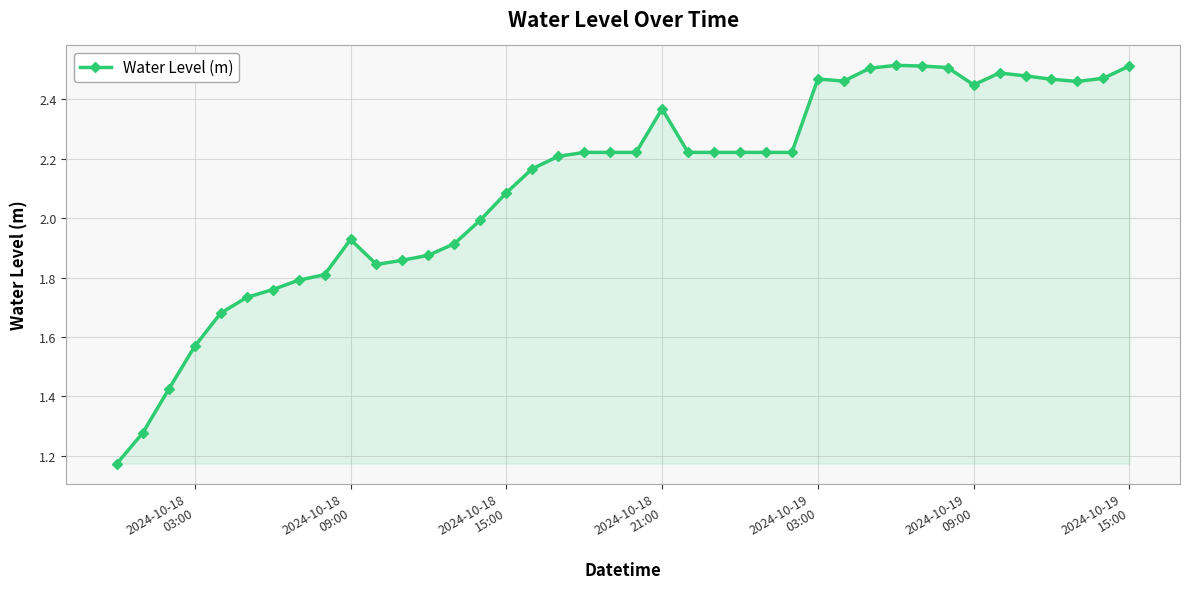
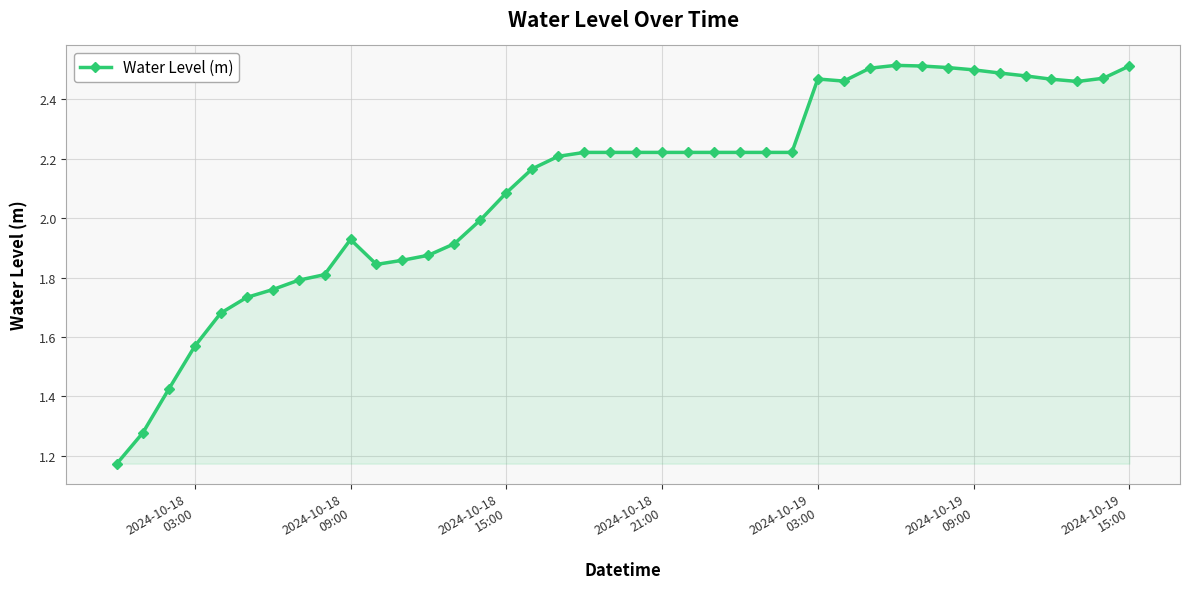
  {
    "2024-10-18 03:00": 1.57,
    "2024-10-18 09:00": 1.93,
    "2024-10-18 15:00": 2.08,
-   "2024-10-18 21:00": 2.37,
+   "2024-10-18 21:00": 2.22,
    "2024-10-19 03:00": 2.47,
-   "2024-10-19 09:00": 2.45,
+   "2024-10-19 09:00": 2.50,
    "2024-10-19 15:00": 2.51
  }
